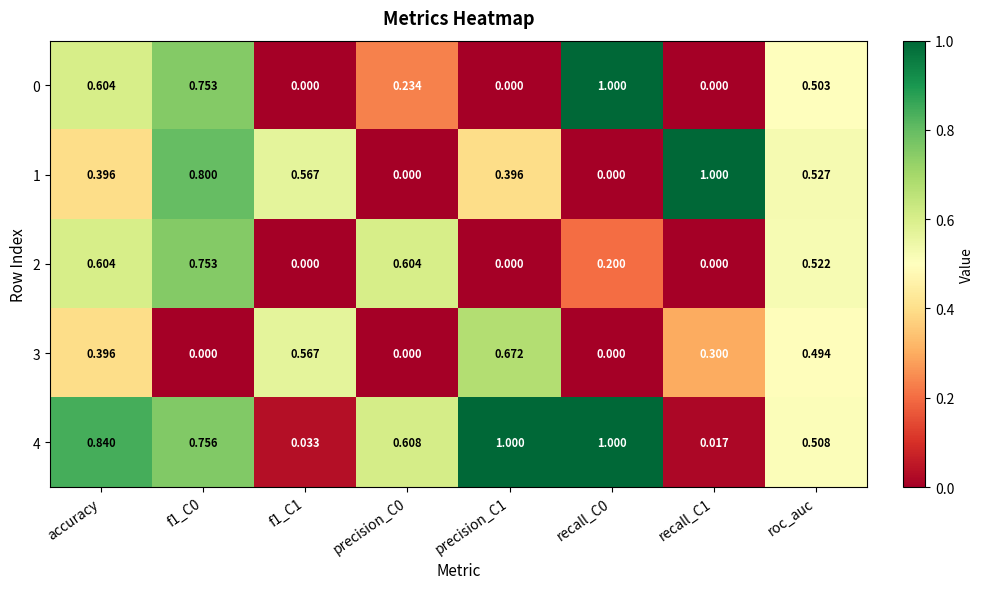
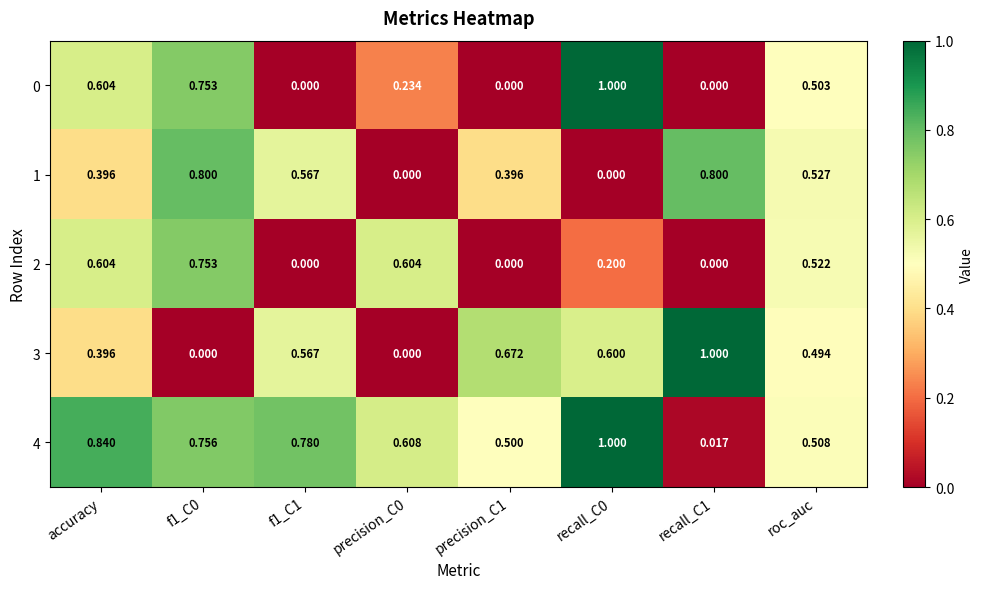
  {
    "0": {
      "accuracy": 0.604,
      "f1_C0": 0.753,
      "f1_C1": 0.000,
      "precision_C0": 0.234,
      "precision_C1": 0.000,
      "recall_C0": 1.000,
      "recall_C1": 0.000,
      "roc_auc": 0.503
    },
    "1": {
      "accuracy": 0.396,
      "f1_C0": 0.800,
      "f1_C1": 0.567,
      "precision_C0": 0.000,
      "precision_C1": 0.396,
      "recall_C0": 0.000,
-     "recall_C1": 1.000,
+     "recall_C1": 0.800,
      "roc_auc": 0.527
    },
    "2": {
      "accuracy": 0.604,
      "f1_C0": 0.753,
      "f1_C1": 0.000,
      "precision_C0": 0.604,
      "precision_C1": 0.000,
      "recall_C0": 0.200,
      "recall_C1": 0.000,
      "roc_auc": 0.522
    },
    "3": {
      "accuracy": 0.396,
      "f1_C0": 0.000,
      "f1_C1": 0.567,
      "precision_C0": 0.000,
      "precision_C1": 0.672,
-     "recall_C0": 0.000,
-     "recall_C1": 0.300,
+     "recall_C0": 0.600,
+     "recall_C1": 1.000,
      "roc_auc": 0.494
    },
    "4": {
      "accuracy": 0.840,
      "f1_C0": 0.756,
-     "f1_C1": 0.033,
+     "f1_C1": 0.780,
      "precision_C0": 0.608,
-     "precision_C1": 1.000,
+     "precision_C1": 0.500,
      "recall_C0": 1.000,
      "recall_C1": 0.017,
      "roc_auc": 0.508
    }
  }
